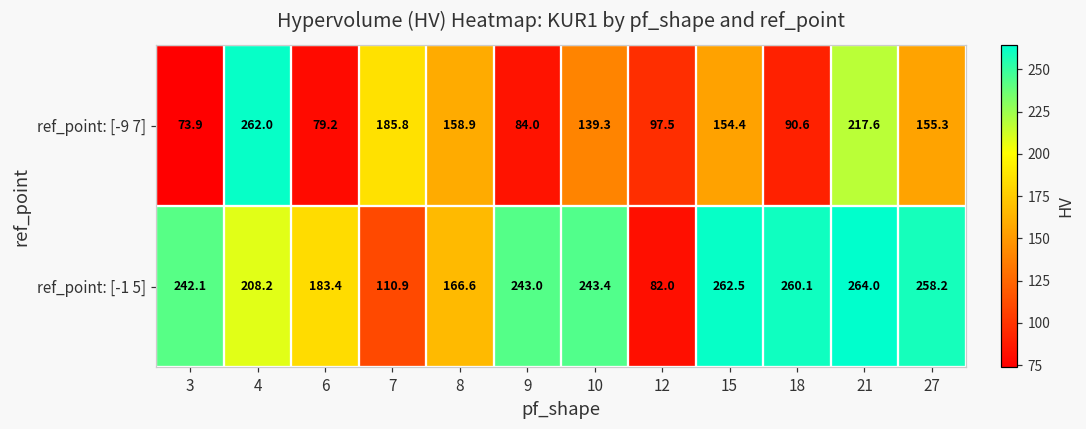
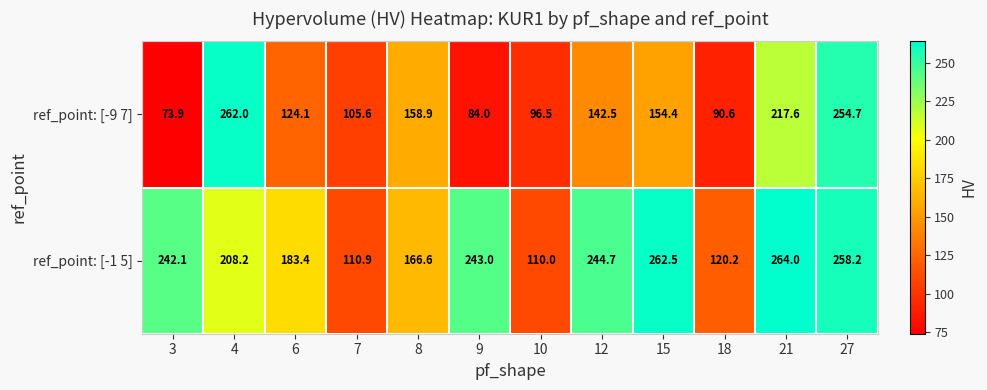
  {
    "ref_point: [-9 7]": {
      "3": 73.9,
      "4": 262.0,
-     "6": 79.2,
-     "7": 185.8,
+     "6": 124.1,
+     "7": 105.6,
      "8": 158.9,
      "9": 84.0,
-     "10": 139.3,
-     "12": 97.5,
+     "10": 96.5,
+     "12": 142.5,
      "15": 154.4,
      "18": 90.6,
      "21": 217.6,
-     "27": 155.3
+     "27": 254.7
    },
    "ref_point: [-1 5]": {
      "3": 242.1,
      "4": 208.2,
      "6": 183.4,
      "7": 110.9,
      "8": 166.6,
      "9": 243.0,
-     "10": 243.4,
-     "12": 82.0,
+     "10": 110.0,
+     "12": 244.7,
      "15": 262.5,
-     "18": 260.1,
+     "18": 120.2,
      "21": 264.0,
      "27": 258.2
    }
  }
